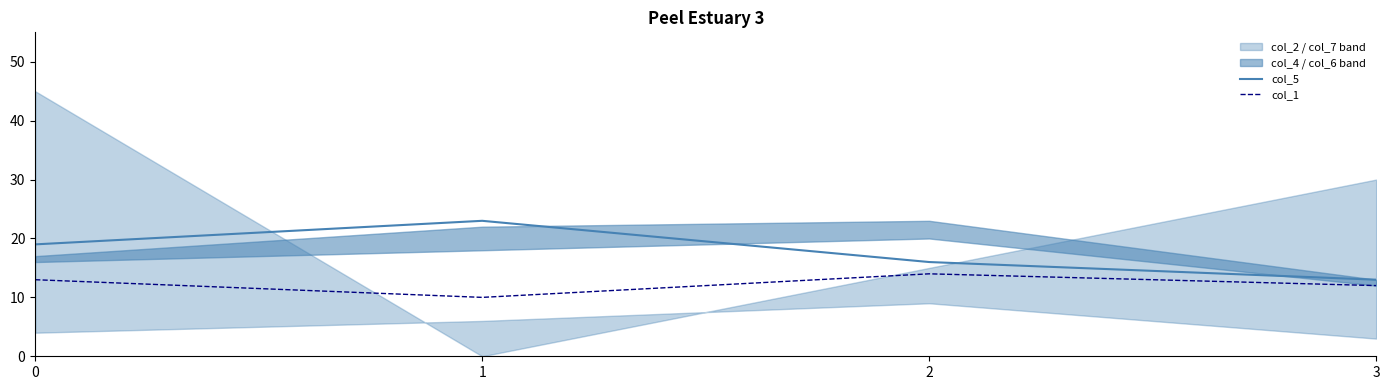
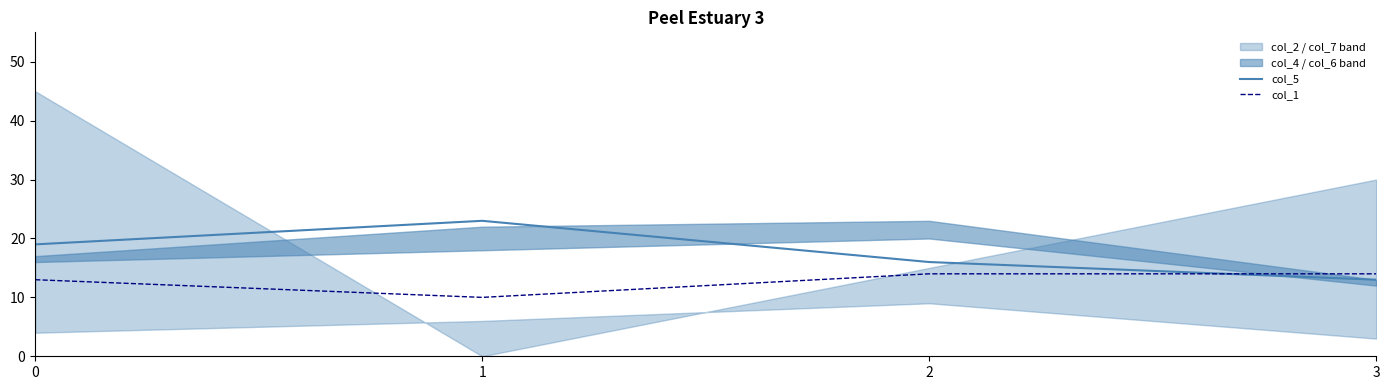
  {
    "col_1": {
      "0": 13,
      "1": 10,
      "2": 14,
-     "3": 12
+     "3": 14
    }
  }
